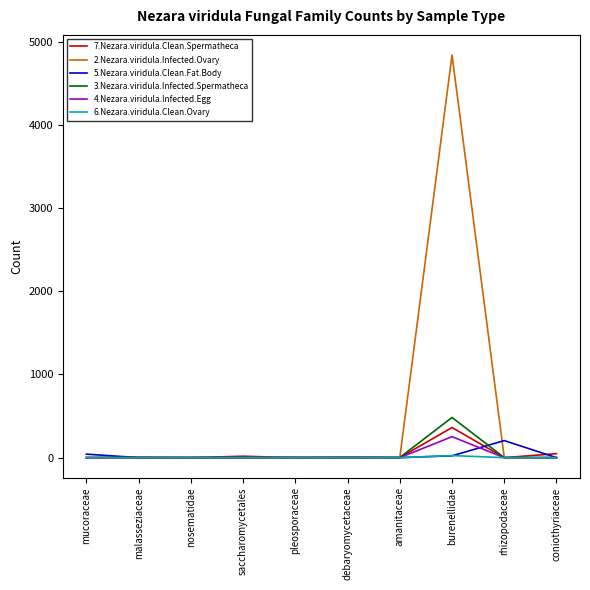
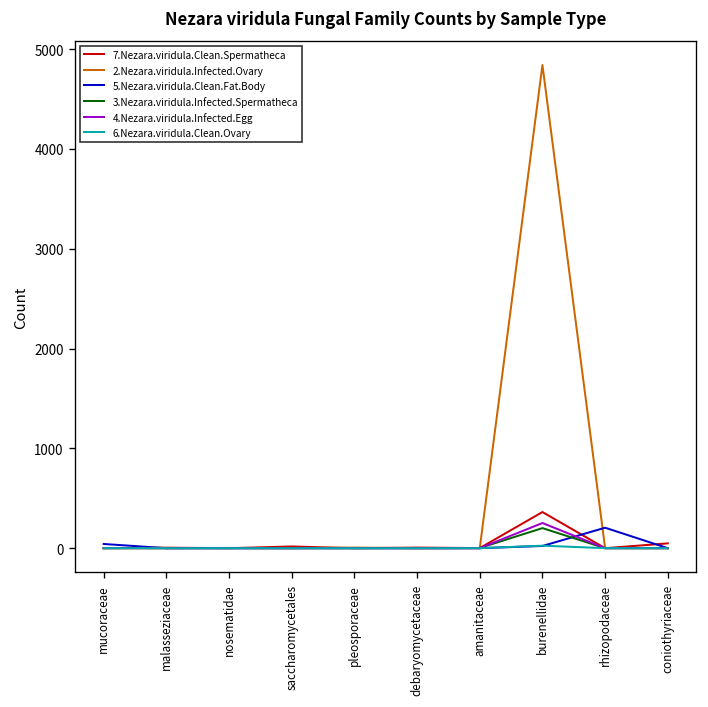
  {
    "7.Nezara.viridula.Clean.Spermatheca": {
      "burenellidae": 400,
      "coniothyriaceae": 0
    },
    "2.Nezara.viridula.Infected.Ovary": {
      "burenellidae": 4800
    },
    "5.Nezara.viridula.Clean.Fat.Body": {
      "mucoraceae": 0,
      "rhizopodaceae": 200
    },
    "3.Nezara.viridula.Infected.Spermatheca": {
-     "burenellidae": 500
+     "burenellidae": 200
    },
    "4.Nezara.viridula.Infected.Egg": {
      "burenellidae": 300
    }
  }
